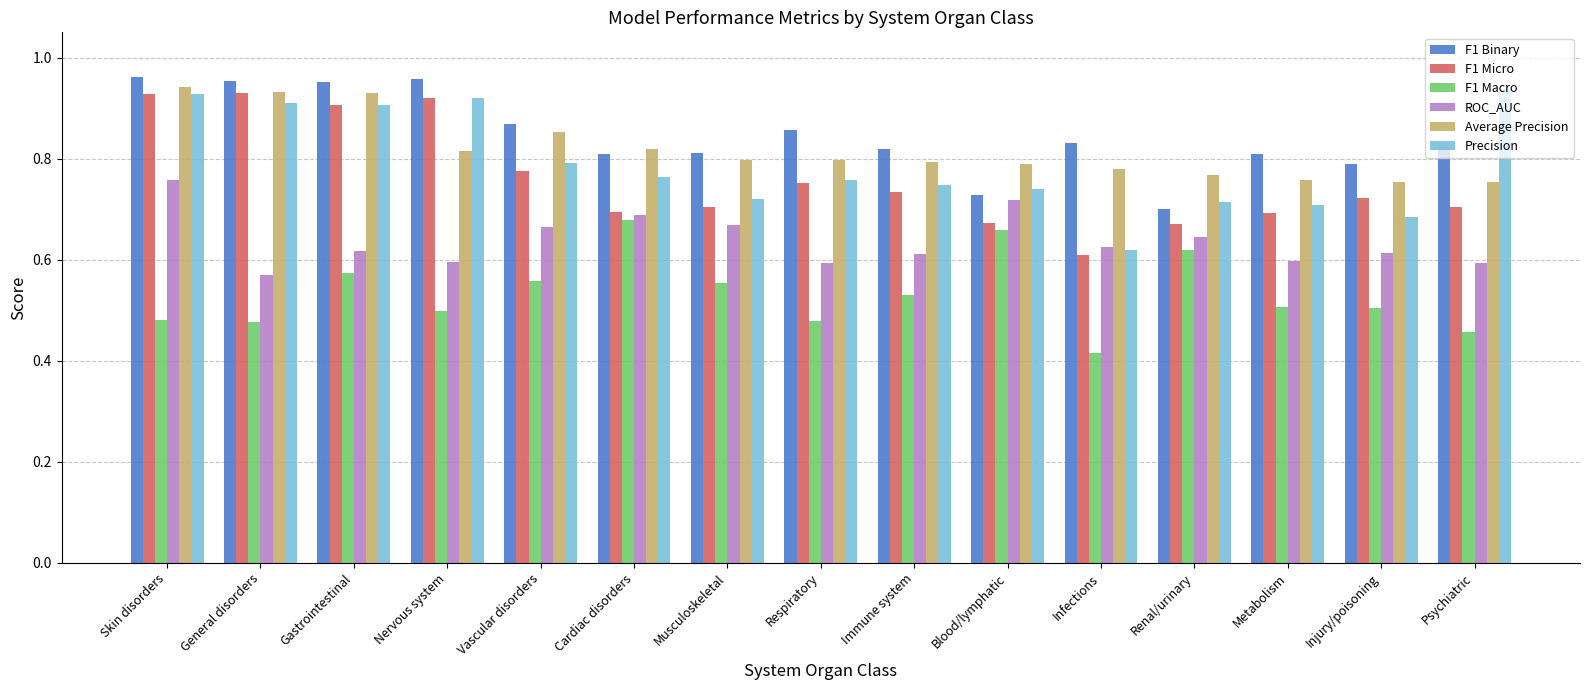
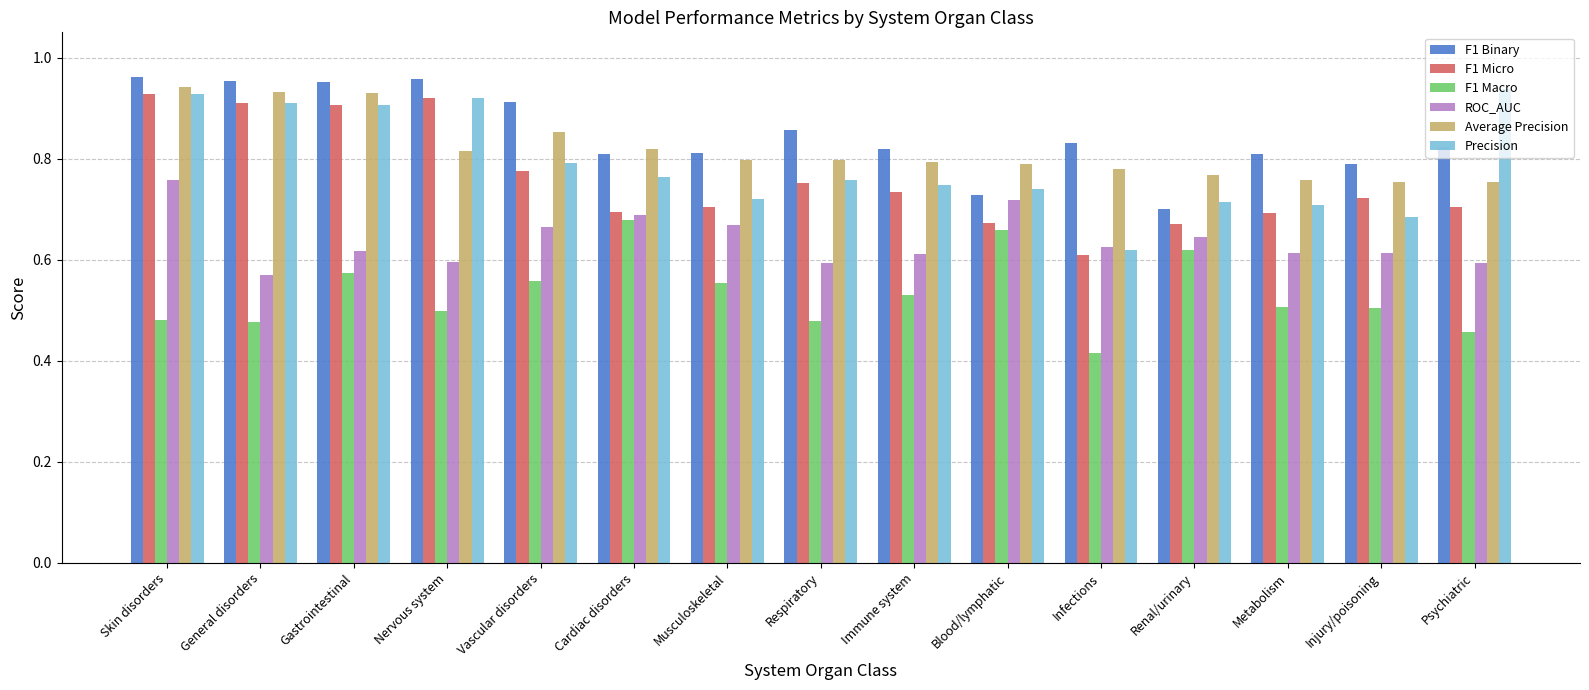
  {
    "F1 Binary": {
      "Skin disorders": 0.96,
      "General disorders": 0.95,
      "Gastrointestinal": 0.95,
      "Nervous system": 0.96,
-     "Vascular disorders": 0.87,
+     "Vascular disorders": 0.91,
      "Cardiac disorders": 0.81,
      "Musculoskeletal": 0.81,
      "Respiratory": 0.86,
      "Immune system": 0.82,
      "Blood/lymphatic": 0.73,
      "Infections": 0.83,
      "Renal/urinary": 0.70,
      "Metabolism": 0.81,
      "Injury/poisoning": 0.79
    },
    "F1 Micro": {
      "Skin disorders": 0.93,
-     "General disorders": 0.93,
+     "General disorders": 0.91,
      "Gastrointestinal": 0.91,
      "Nervous system": 0.92,
      "Vascular disorders": 0.78,
      "Cardiac disorders": 0.70,
      "Musculoskeletal": 0.70,
      "Respiratory": 0.75,
      "Immune system": 0.73,
      "Blood/lymphatic": 0.67,
      "Infections": 0.61,
      "Renal/urinary": 0.67,
      "Metabolism": 0.69,
      "Injury/poisoning": 0.72,
      "Psychiatric": 0.71
    },
    "F1 Macro": {
      "Skin disorders": 0.48,
      "General disorders": 0.48,
      "Gastrointestinal": 0.57,
      "Nervous system": 0.50,
      "Vascular disorders": 0.56,
      "Cardiac disorders": 0.68,
      "Musculoskeletal": 0.55,
      "Respiratory": 0.48,
      "Immune system": 0.53,
      "Blood/lymphatic": 0.66,
      "Infections": 0.42,
      "Renal/urinary": 0.62,
      "Metabolism": 0.51,
      "Injury/poisoning": 0.51,
      "Psychiatric": 0.46
    },
    "ROC_AUC": {
      "Skin disorders": 0.76,
      "General disorders": 0.57,
      "Gastrointestinal": 0.62,
      "Nervous system": 0.60,
      "Vascular disorders": 0.67,
      "Cardiac disorders": 0.69,
      "Musculoskeletal": 0.67,
      "Respiratory": 0.59,
      "Immune system": 0.61,
      "Blood/lymphatic": 0.72,
      "Infections": 0.63,
      "Renal/urinary": 0.64,
-     "Metabolism": 0.60,
+     "Metabolism": 0.61,
      "Injury/poisoning": 0.61,
      "Psychiatric": 0.59
    },
    "Average Precision": {
      "Skin disorders": 0.94,
      "General disorders": 0.93,
      "Gastrointestinal": 0.93,
      "Nervous system": 0.82,
      "Vascular disorders": 0.85,
      "Cardiac disorders": 0.82,
      "Musculoskeletal": 0.80,
      "Respiratory": 0.80,
      "Immune system": 0.79,
      "Blood/lymphatic": 0.79,
      "Infections": 0.78,
      "Renal/urinary": 0.77,
      "Metabolism": 0.76,
      "Injury/poisoning": 0.75,
      "Psychiatric": 0.75
    },
    "Precision": {
      "Skin disorders": 0.93,
      "General disorders": 0.91,
      "Gastrointestinal": 0.91,
      "Nervous system": 0.92,
      "Vascular disorders": 0.79,
      "Cardiac disorders": 0.76,
      "Musculoskeletal": 0.72,
      "Respiratory": 0.76,
      "Immune system": 0.75,
      "Blood/lymphatic": 0.74,
      "Infections": 0.62,
      "Renal/urinary": 0.72,
      "Metabolism": 0.71,
      "Injury/poisoning": 0.68
    }
  }
